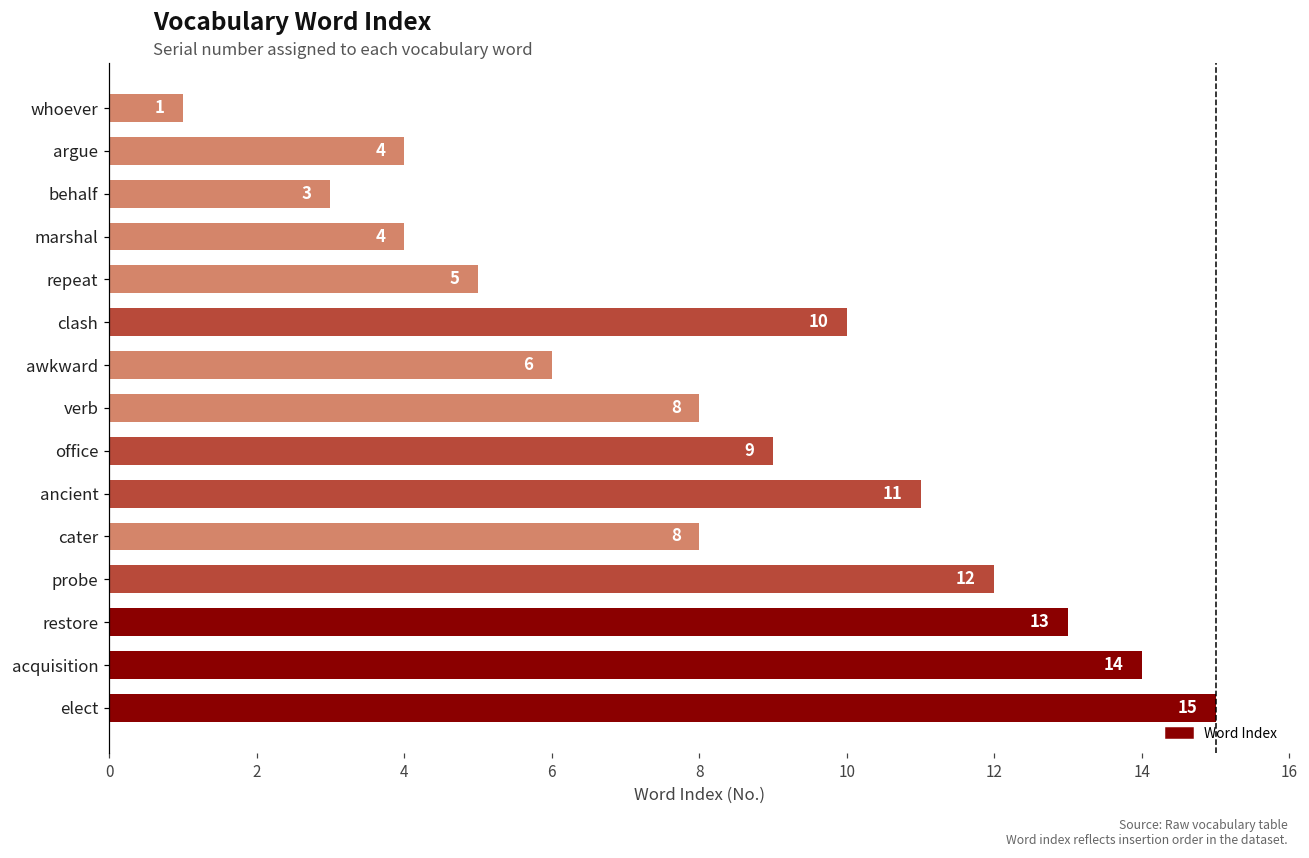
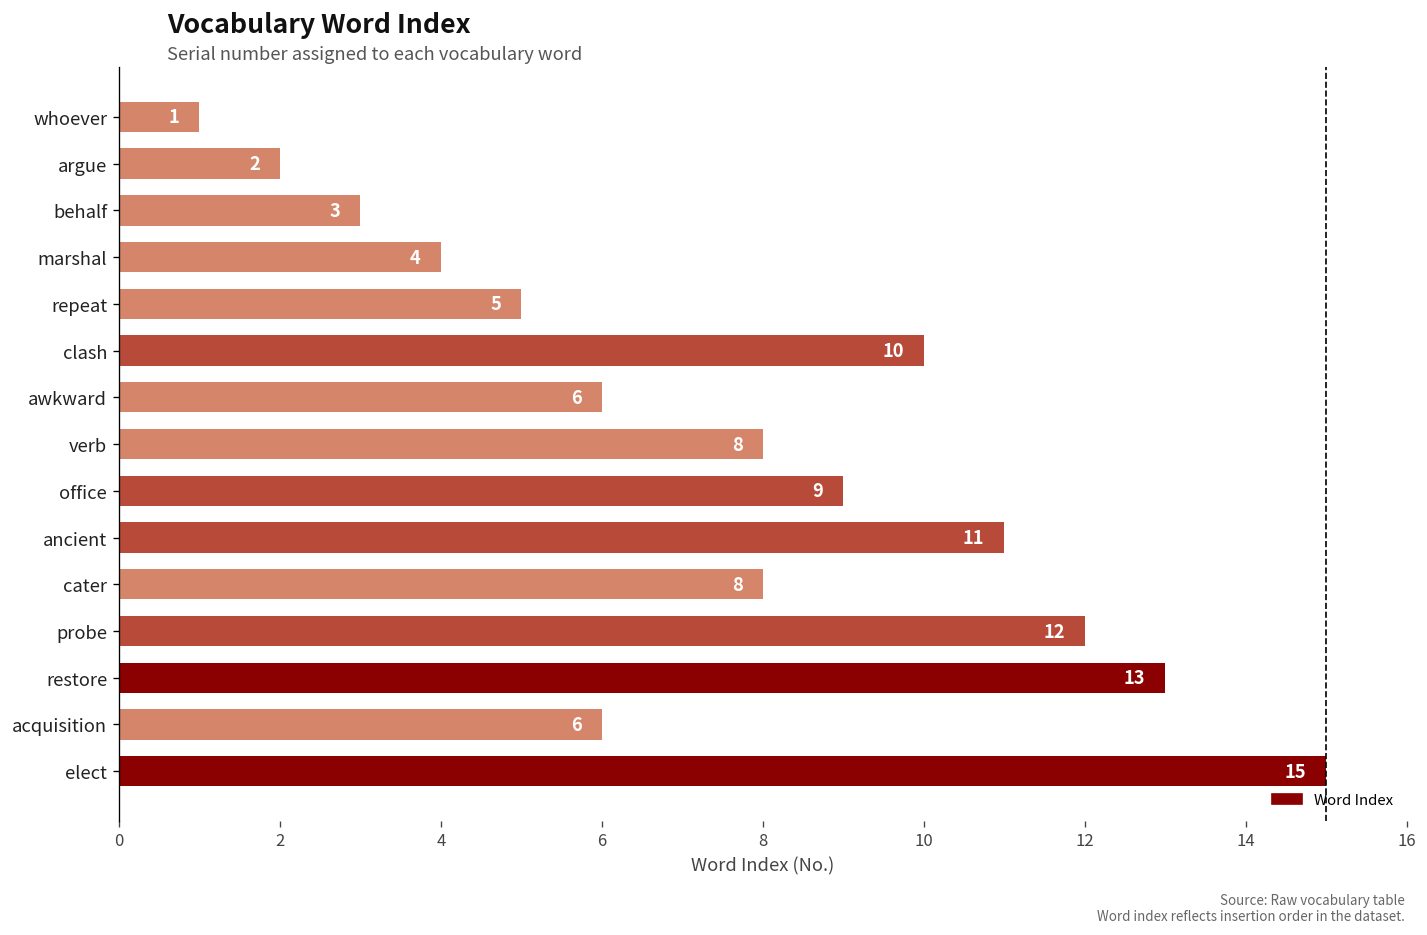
  {
    "whoever": 1,
-   "argue": 4,
+   "argue": 2,
    "behalf": 3,
    "marshal": 4,
    "repeat": 5,
    "clash": 10,
    "awkward": 6,
    "verb": 8,
    "office": 9,
    "ancient": 11,
    "cater": 8,
    "probe": 12,
    "restore": 13,
-   "acquisition": 14,
+   "acquisition": 6,
    "elect": 15
  }
